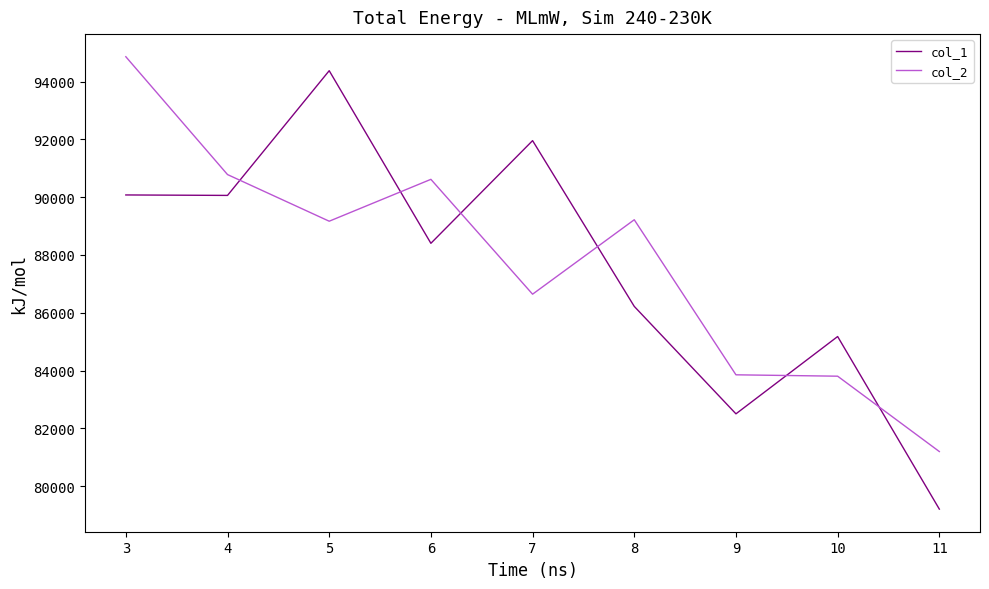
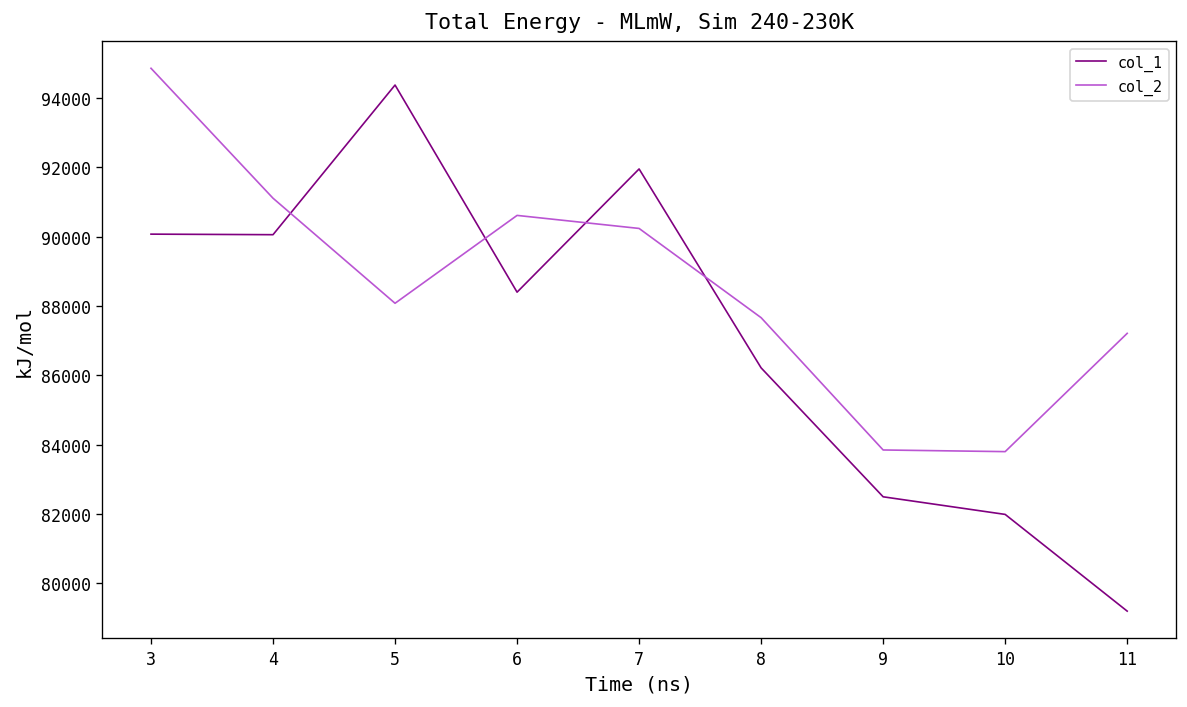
  {
    "col_1": {
      "3": 90100,
      "4": 90100,
      "5": 94400,
      "6": 88400,
      "7": 92000,
      "8": 86200,
      "9": 82500,
-     "10": 85200,
+     "10": 82000,
      "11": 79200
    },
    "col_2": {
      "3": 94900,
-     "4": 90800,
-     "5": 89200,
+     "4": 91100,
+     "5": 88100,
      "6": 90600,
-     "7": 86600,
-     "8": 89200,
+     "7": 90200,
+     "8": 87700,
      "9": 83900,
      "10": 83800,
-     "11": 81200
+     "11": 87200
    }
  }
